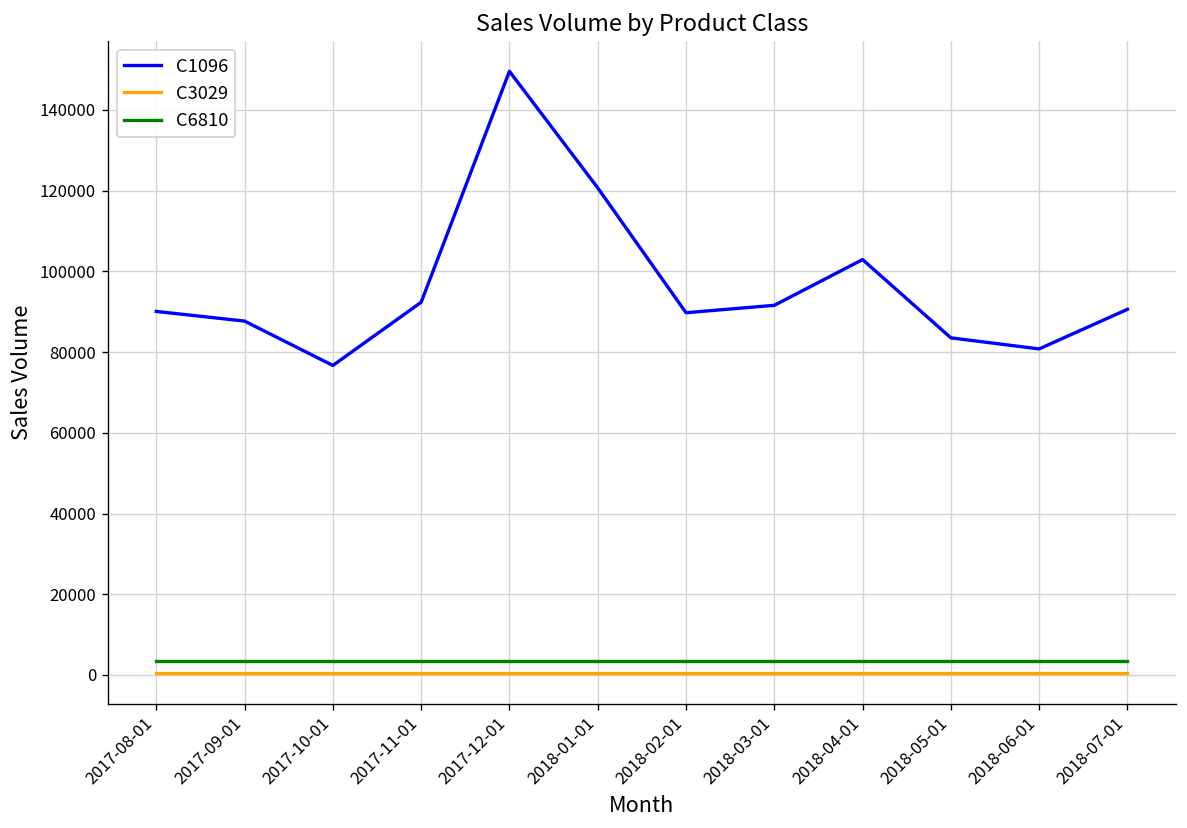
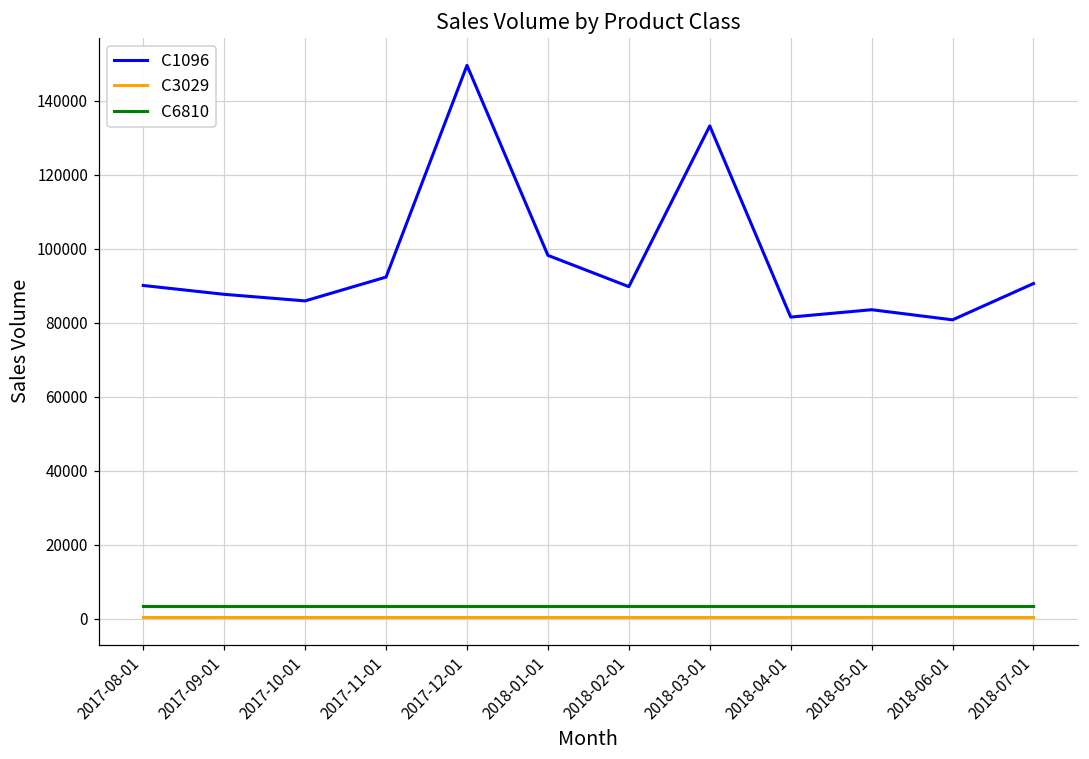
  {
    "C1096": {
      "2017-08-01": 90000,
      "2017-09-01": 88000,
-     "2017-10-01": 77000,
+     "2017-10-01": 86000,
      "2017-11-01": 92000,
      "2017-12-01": 150000,
-     "2018-01-01": 121000,
+     "2018-01-01": 98000,
      "2018-02-01": 90000,
-     "2018-03-01": 92000,
-     "2018-04-01": 103000,
+     "2018-03-01": 133000,
+     "2018-04-01": 82000,
      "2018-05-01": 84000,
      "2018-06-01": 81000,
      "2018-07-01": 91000
    },
    "C3029": {
      "2017-08-01": 0,
      "2017-09-01": 0,
      "2017-10-01": 0,
      "2017-11-01": 0,
      "2017-12-01": 0,
      "2018-01-01": 0,
      "2018-02-01": 0,
      "2018-03-01": 0,
      "2018-04-01": 0,
      "2018-05-01": 0,
      "2018-06-01": 0,
      "2018-07-01": 0
    },
    "C6810": {
      "2017-08-01": 4000,
      "2017-09-01": 4000,
      "2017-10-01": 4000,
      "2017-11-01": 4000,
      "2017-12-01": 4000,
      "2018-01-01": 4000,
      "2018-02-01": 4000,
      "2018-03-01": 4000,
      "2018-04-01": 4000,
      "2018-05-01": 4000,
      "2018-06-01": 4000,
      "2018-07-01": 4000
    }
  }
